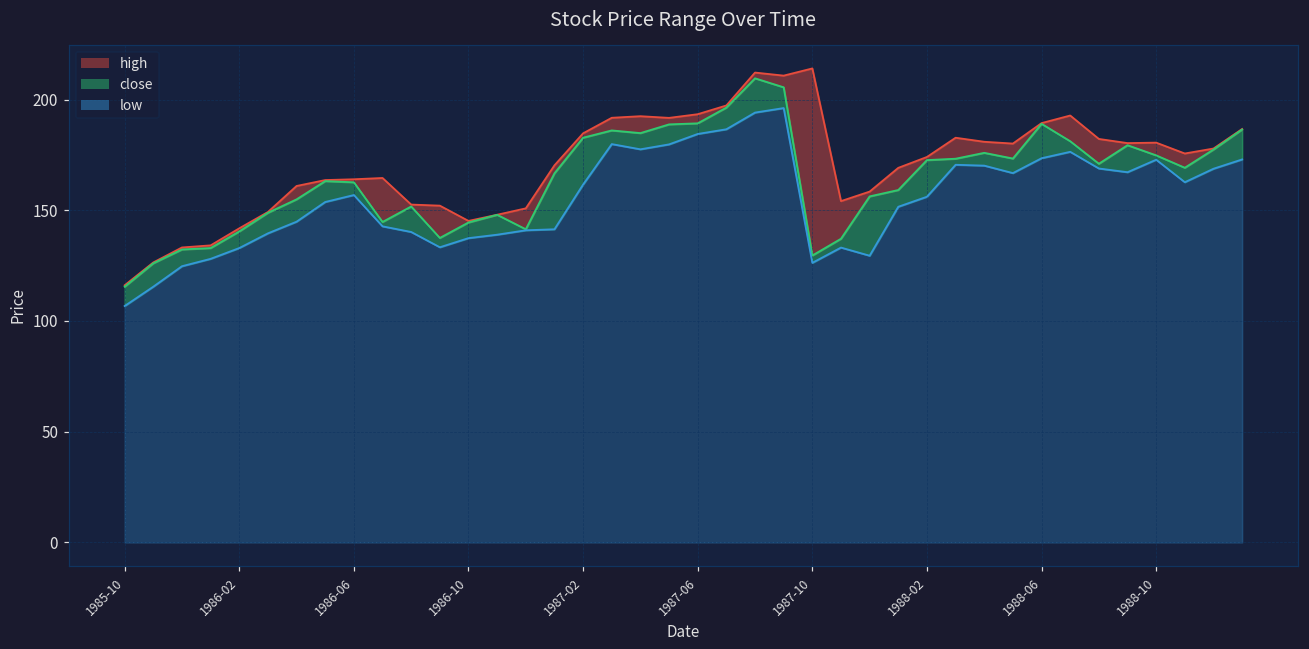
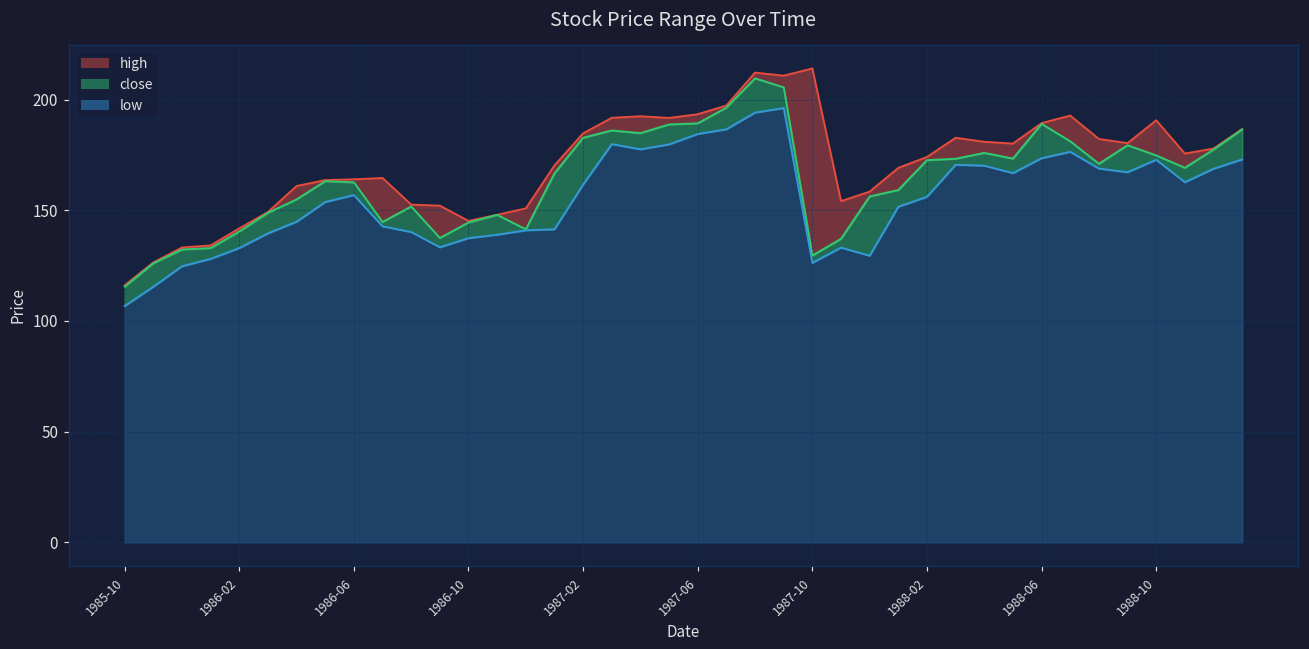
  {
    "high": {
      "1986-02": 142,
      "1986-06": 164,
      "1987-02": 185,
      "1987-06": 193,
      "1987-10": 214,
      "1988-02": 174,
-     "1988-10": 181
+     "1988-10": 191
    },
    "close": {
      "1986-02": 140,
      "1986-06": 163,
      "1987-02": 183,
      "1987-06": 189,
      "1987-10": 130,
      "1988-02": 173,
      "1988-10": 175
    },
    "low": {
      "1985-10": 107,
      "1986-02": 133,
      "1986-06": 157,
      "1986-10": 137,
      "1987-02": 162,
      "1987-06": 184,
      "1987-10": 126,
      "1988-02": 156,
      "1988-06": 173,
      "1988-10": 173
    }
  }
